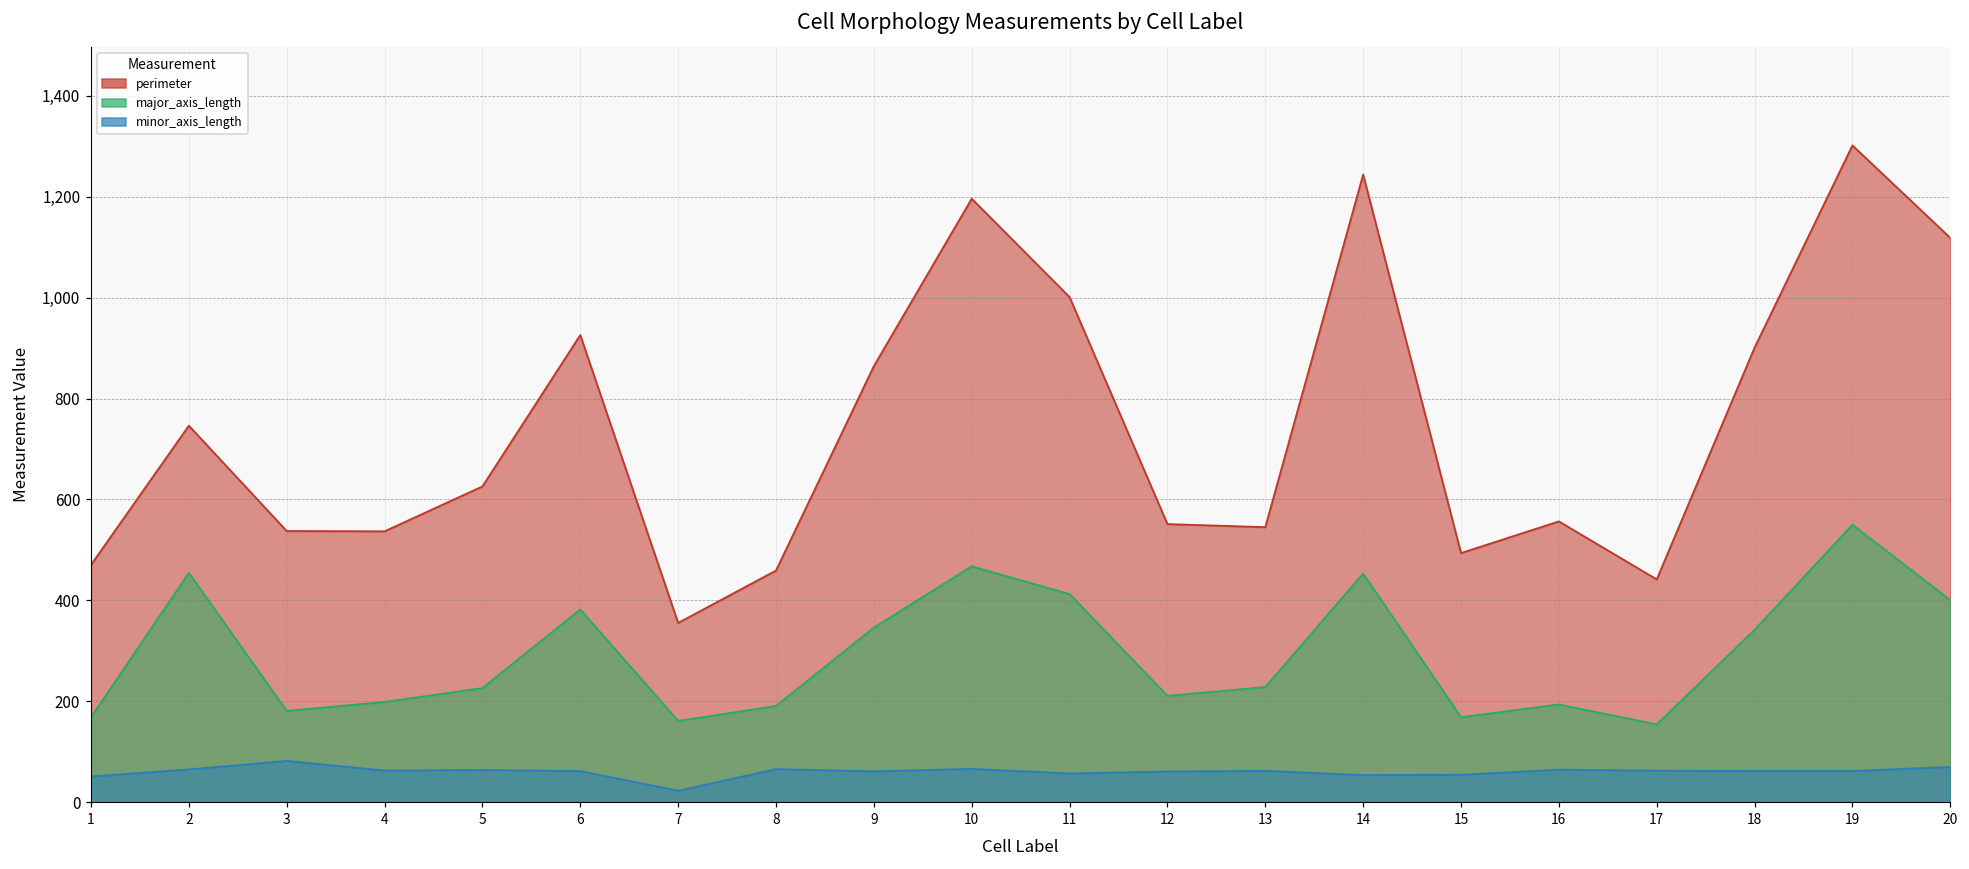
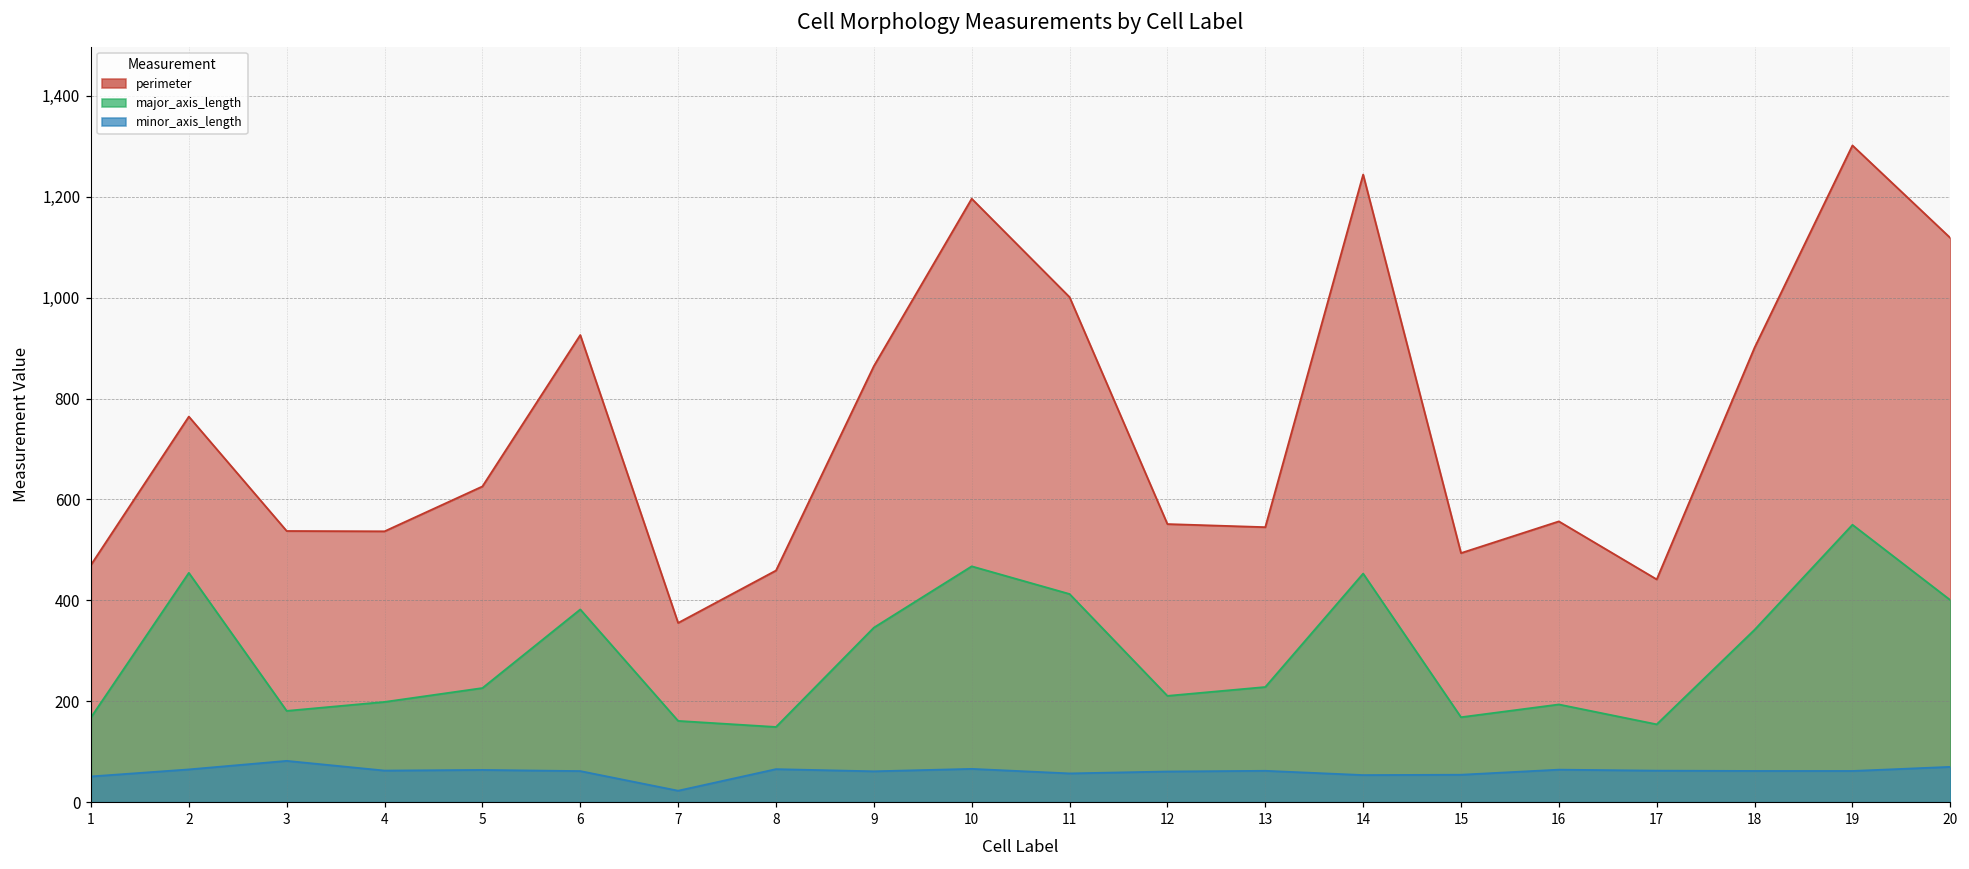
  {
    "perimeter": {
      "1": "470",
-     "2": "750",
+     "2": "760",
      "3": "540",
      "4": "540",
      "5": "630",
      "6": "930",
      "7": "360",
      "8": "460",
      "9": "860",
      "10": "1,200",
      "11": "1,000",
      "12": "550",
      "13": "540",
      "14": "1,240",
      "15": "490",
      "16": "560",
      "17": "440",
      "18": "900",
      "19": "1,300",
      "20": "1,120"
    },
    "major_axis_length": {
      "1": "170",
      "2": "450",
      "3": "180",
      "4": "200",
      "5": "230",
      "6": "380",
      "7": "160",
-     "8": "190",
+     "8": "150",
      "9": "350",
      "10": "470",
      "11": "410",
      "12": "210",
      "13": "230",
      "14": "450",
      "15": "170",
      "16": "190",
      "17": "150",
      "18": "340",
      "19": "550",
      "20": "400"
    },
    "minor_axis_length": {
      "1": "50",
      "2": "60",
      "3": "80",
      "4": "60",
      "5": "60",
      "6": "60",
      "7": "20",
      "8": "70",
      "9": "60",
      "10": "70",
      "11": "60",
      "12": "60",
      "13": "60",
      "14": "50",
      "15": "50",
      "16": "60",
      "17": "60",
      "18": "60",
      "19": "60",
      "20": "70"
    }
  }
